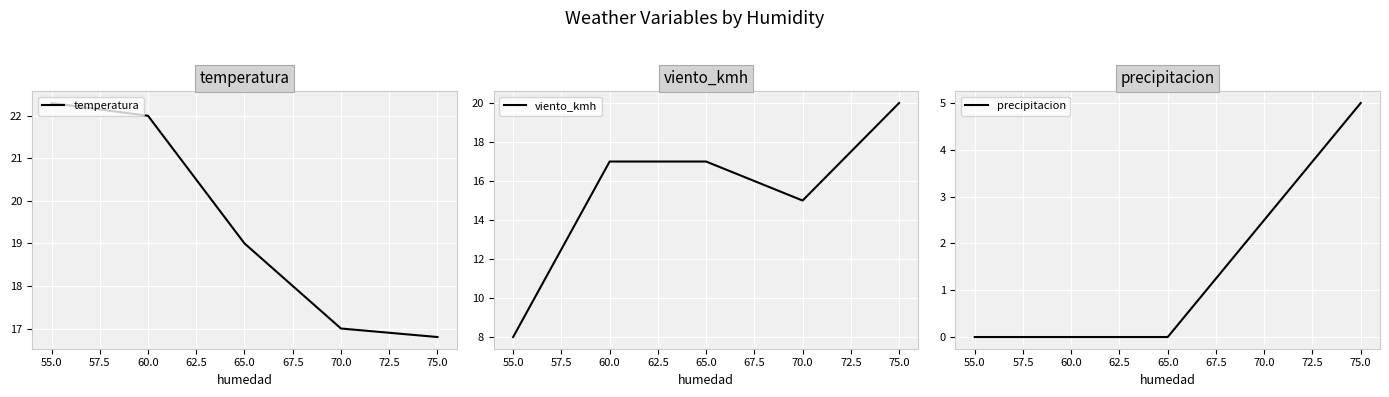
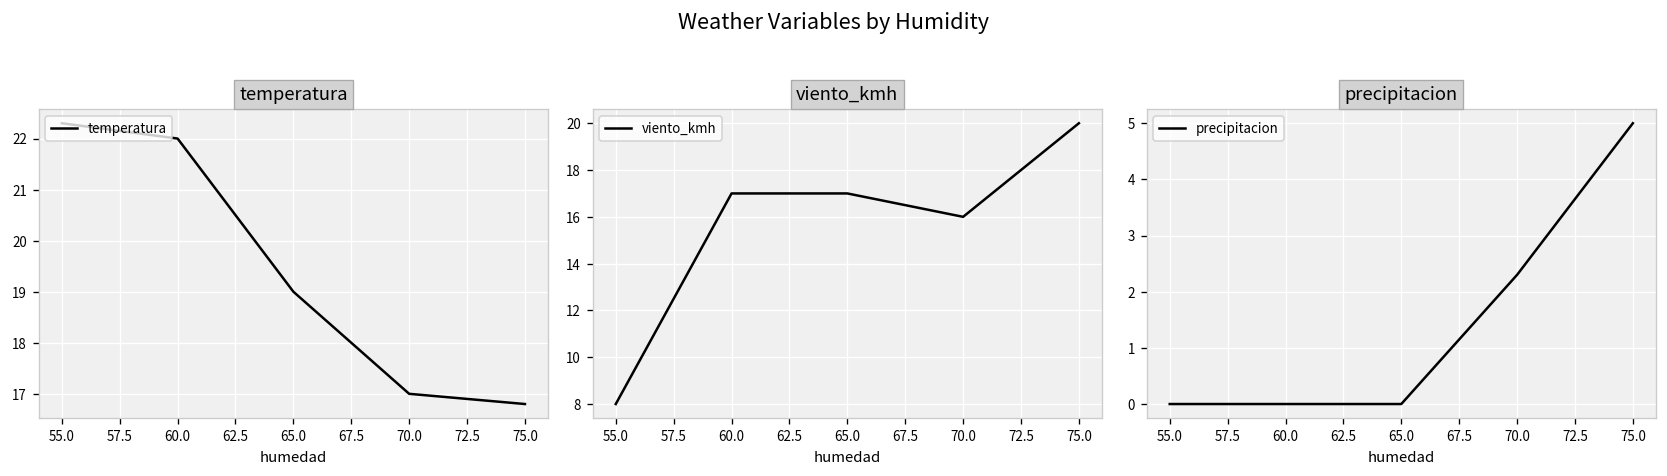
  {
    "temperatura": {
      "60.0": 22.0,
      "65.0": 19.0,
      "70.0": 17.0,
      "75.0": 16.8
    },
    "viento_kmh": {
      "55.0": 8,
      "60.0": 17,
      "65.0": 17,
-     "70.0": 15,
+     "70.0": 16,
      "75.0": 20
    },
    "precipitacion": {
      "55.0": 0.0,
      "60.0": 0.0,
      "65.0": 0.0,
-     "70.0": 2.5,
+     "70.0": 2.3,
      "75.0": 5.0
    }
  }
